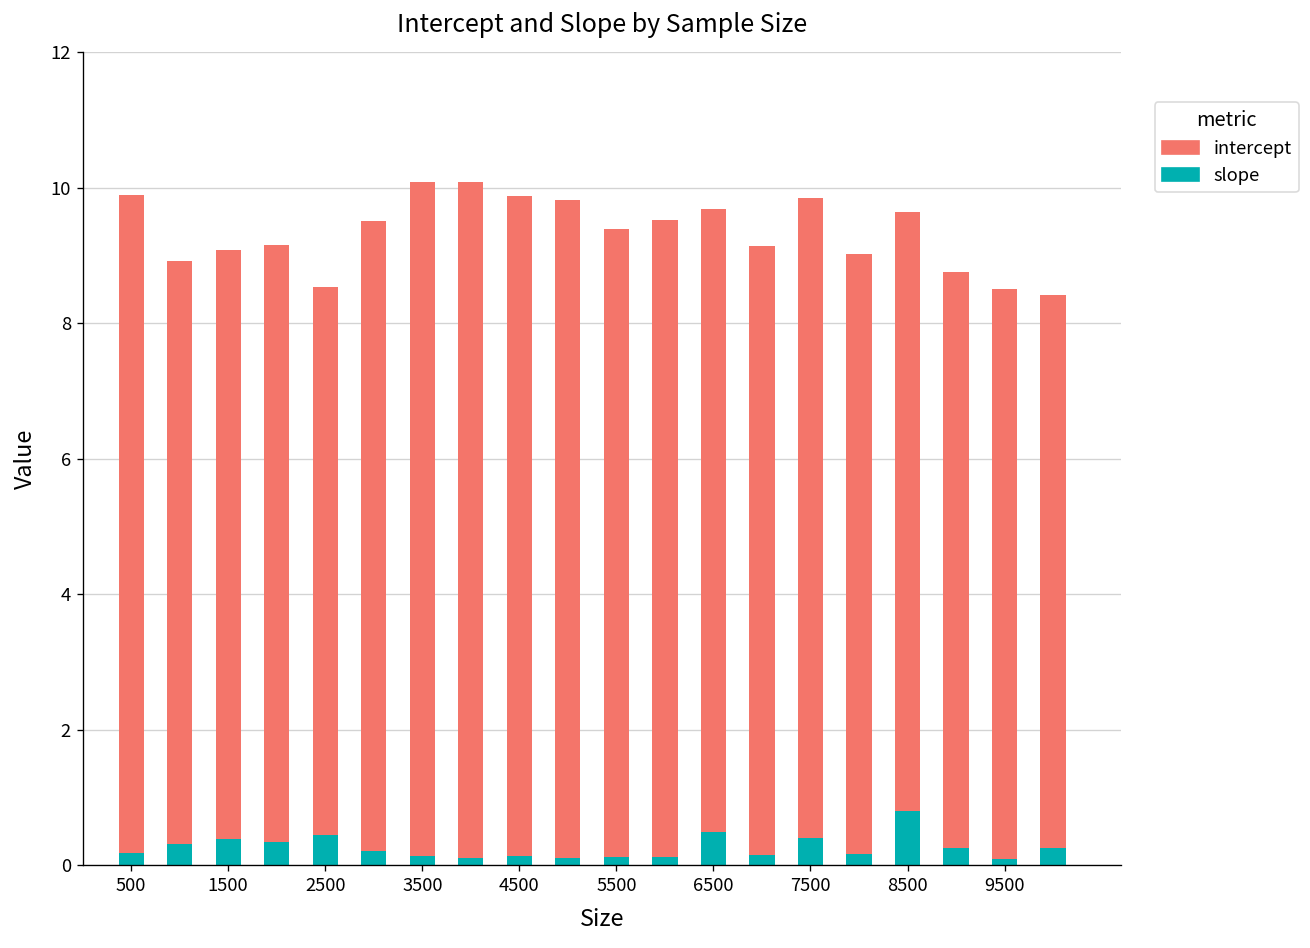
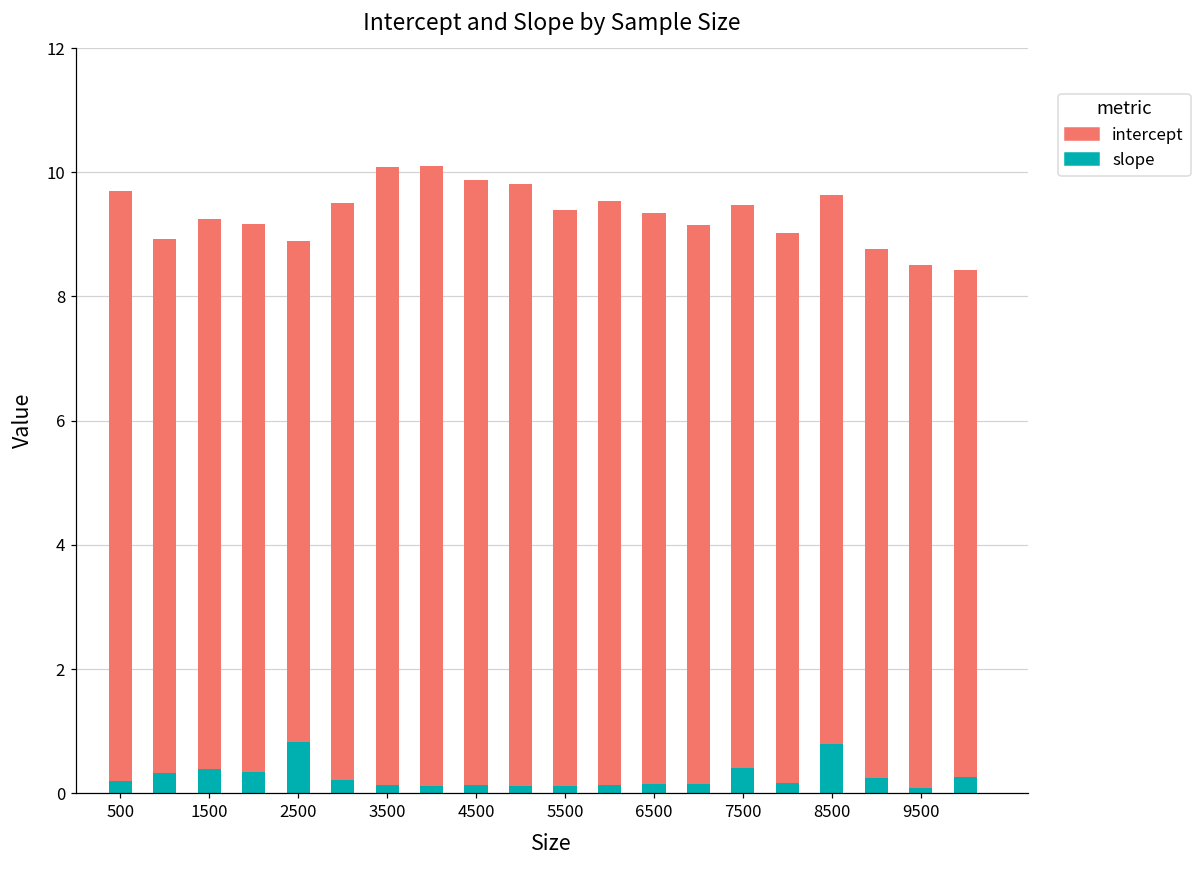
  {
    "slope": {
      "500": 0.2,
      "1500": 0.4,
-     "2500": 0.5,
+     "2500": 0.8,
      "3500": 0.1,
      "4500": 0.1,
      "5500": 0.1,
-     "6500": 0.5,
+     "6500": 0.2,
      "7500": 0.4,
      "8500": 0.8,
      "9500": 0.1
    },
    "intercept": {
-     "500": 9.7,
-     "1500": 8.7,
+     "500": 9.5,
+     "1500": 8.8,
      "2500": 8.1,
      "3500": 9.9,
      "4500": 9.7,
      "5500": 9.3,
      "6500": 9.2,
-     "7500": 9.4,
+     "7500": 9.1,
      "8500": 8.8,
      "9500": 8.4
    }
  }
